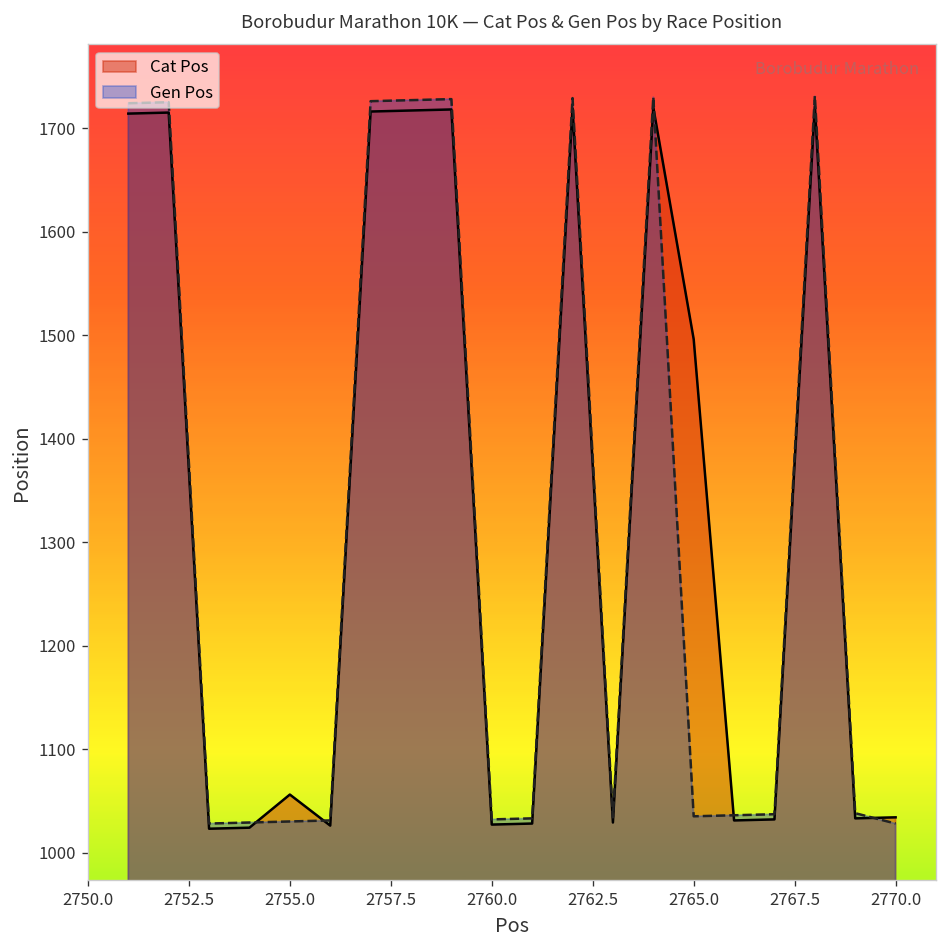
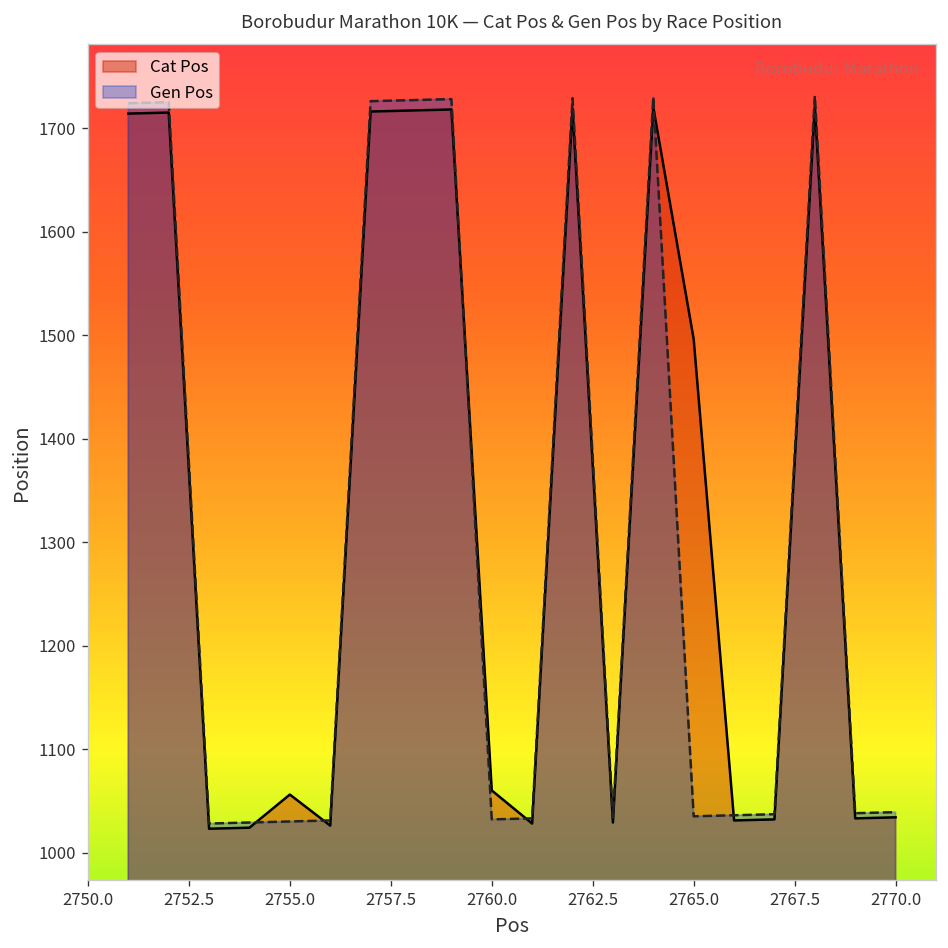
  {
    "Cat Pos": {
      "2755.0": 1060,
-     "2760.0": 1030,
+     "2760.0": 1060,
      "2765.0": 1500,
      "2770.0": 1030
    },
    "Gen Pos": {
      "2755.0": 1030,
      "2760.0": 1030,
      "2765.0": 1040,
-     "2770.0": 1030
+     "2770.0": 1040
    }
  }
